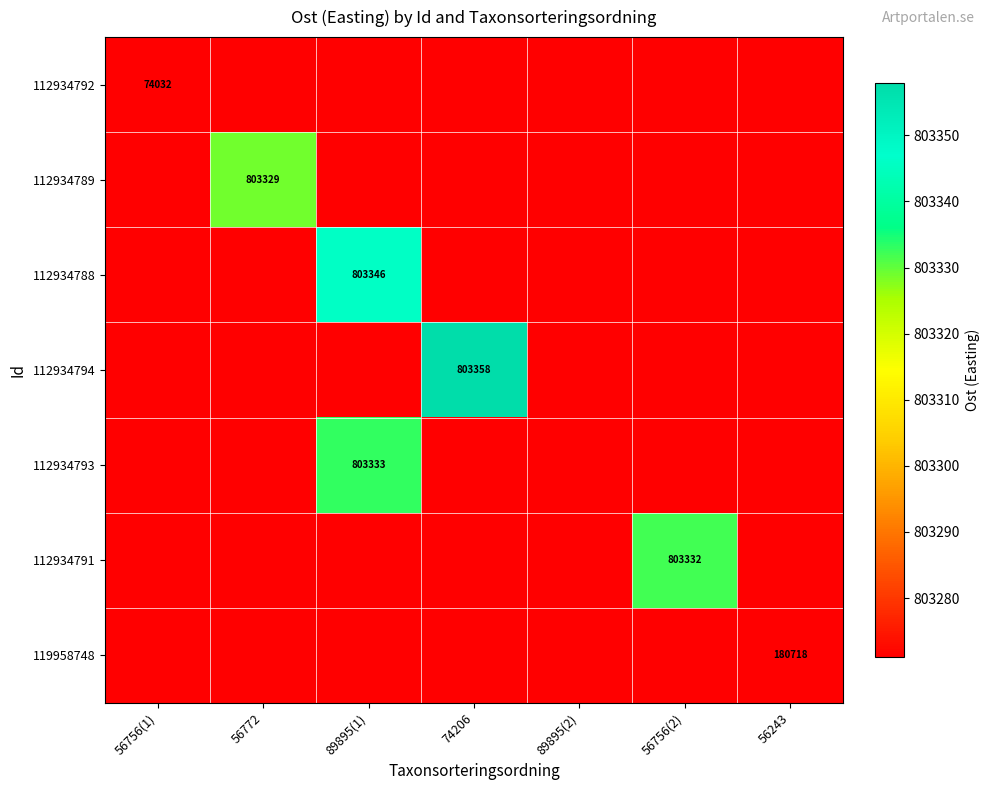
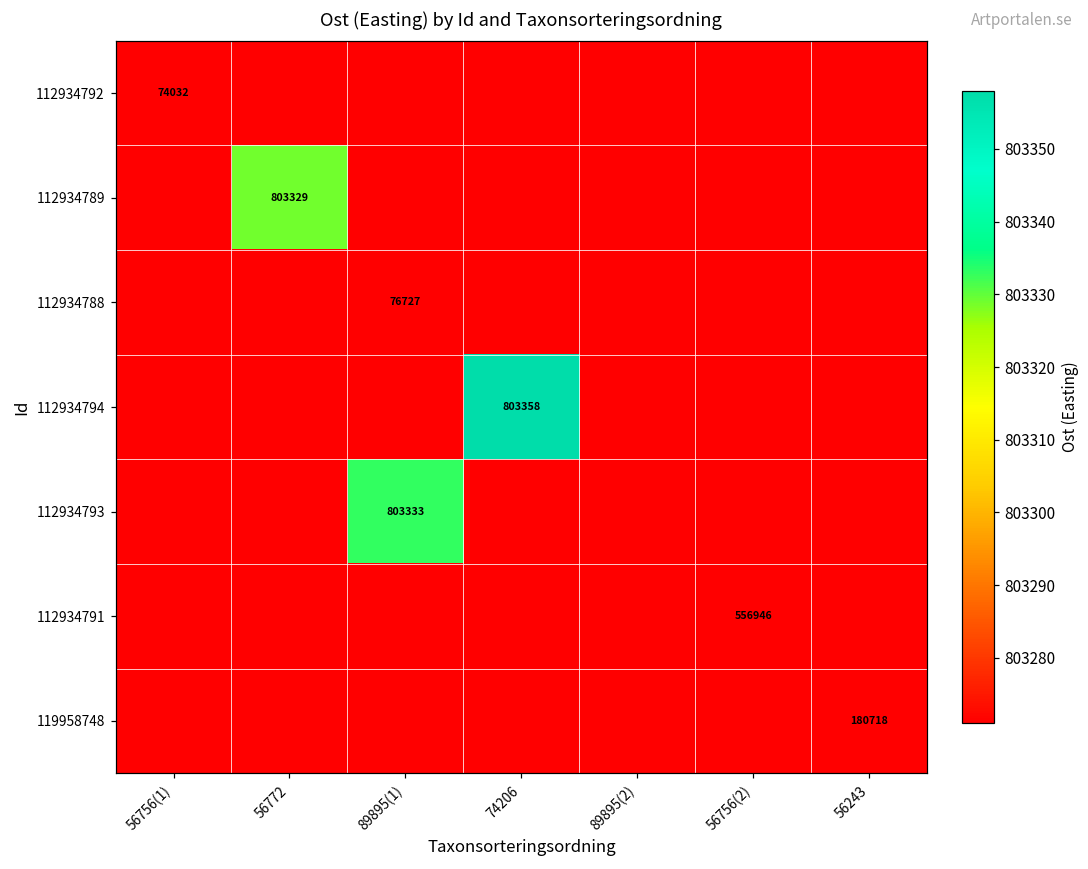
  {
    "112934792": {
      "56756(1)": 74032
    },
    "112934789": {
      "56772": 803329
    },
    "112934788": {
-     "89895(1)": 803346
+     "89895(1)": 76727
    },
    "112934794": {
      "74206": 803358
    },
    "112934793": {
      "89895(1)": 803333
    },
    "112934791": {
-     "56756(2)": 803332
+     "56756(2)": 556946
    },
    "119958748": {
      "56243": 180718
    }
  }
